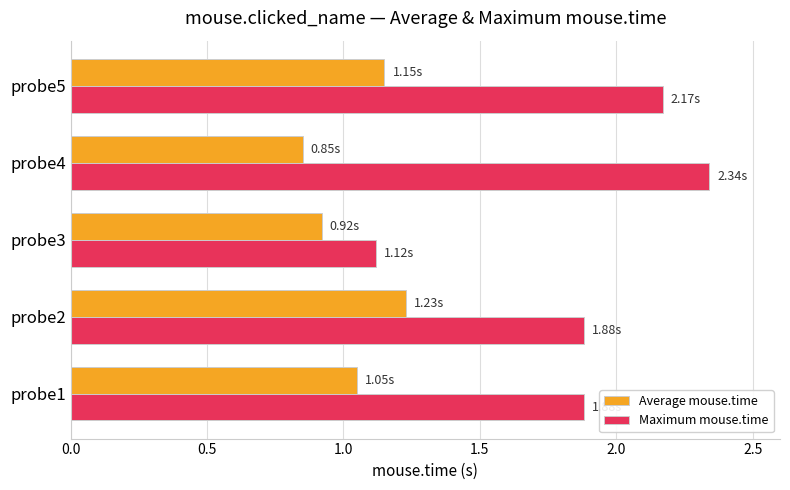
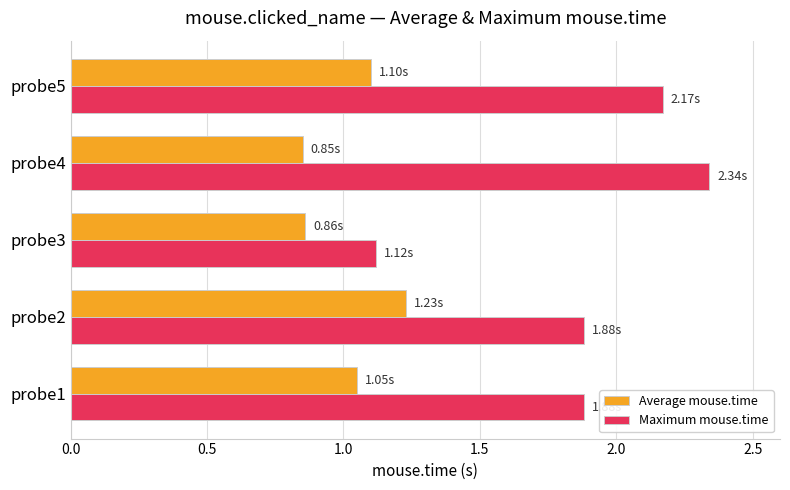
  {
    "Average mouse.time": {
-     "probe5": "1.15s",
+     "probe5": "1.10s",
      "probe4": "0.85s",
-     "probe3": "0.92s",
+     "probe3": "0.86s",
      "probe2": "1.23s",
      "probe1": "1.05s"
    },
    "Maximum mouse.time": {
      "probe5": "2.17s",
      "probe4": "2.34s",
      "probe3": "1.12s",
      "probe2": "1.88s"
    }
  }
